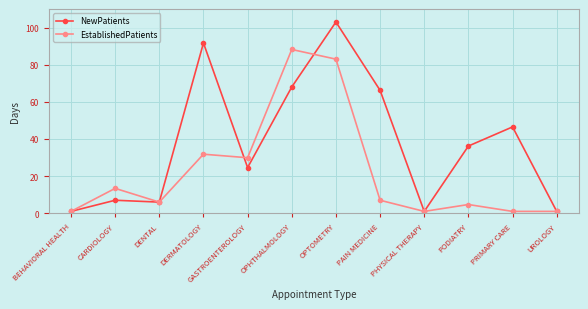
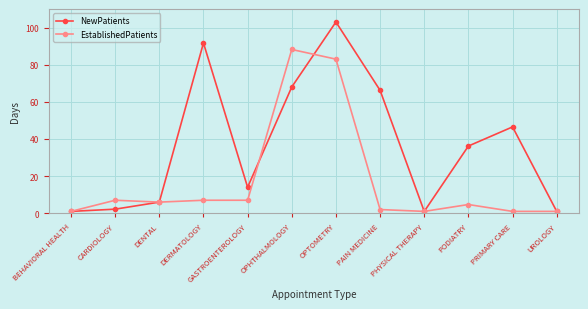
  {
    "NewPatients": {
-     "CARDIOLOGY": 7,
+     "CARDIOLOGY": 2,
      "DERMATOLOGY": 92,
-     "GASTROENTEROLOGY": 25,
+     "GASTROENTEROLOGY": 14,
      "OPHTHALMOLOGY": 68,
      "OPTOMETRY": 103,
      "PAIN MEDICINE": 66,
      "PODIATRY": 36,
      "PRIMARY CARE": 47
    },
    "EstablishedPatients": {
-     "CARDIOLOGY": 13,
-     "DERMATOLOGY": 32,
-     "GASTROENTEROLOGY": 30,
+     "CARDIOLOGY": 7,
+     "DERMATOLOGY": 7,
+     "GASTROENTEROLOGY": 7,
      "OPHTHALMOLOGY": 88,
      "OPTOMETRY": 83,
-     "PAIN MEDICINE": 7,
+     "PAIN MEDICINE": 2,
      "PODIATRY": 5,
      "PRIMARY CARE": 1
    }
  }
